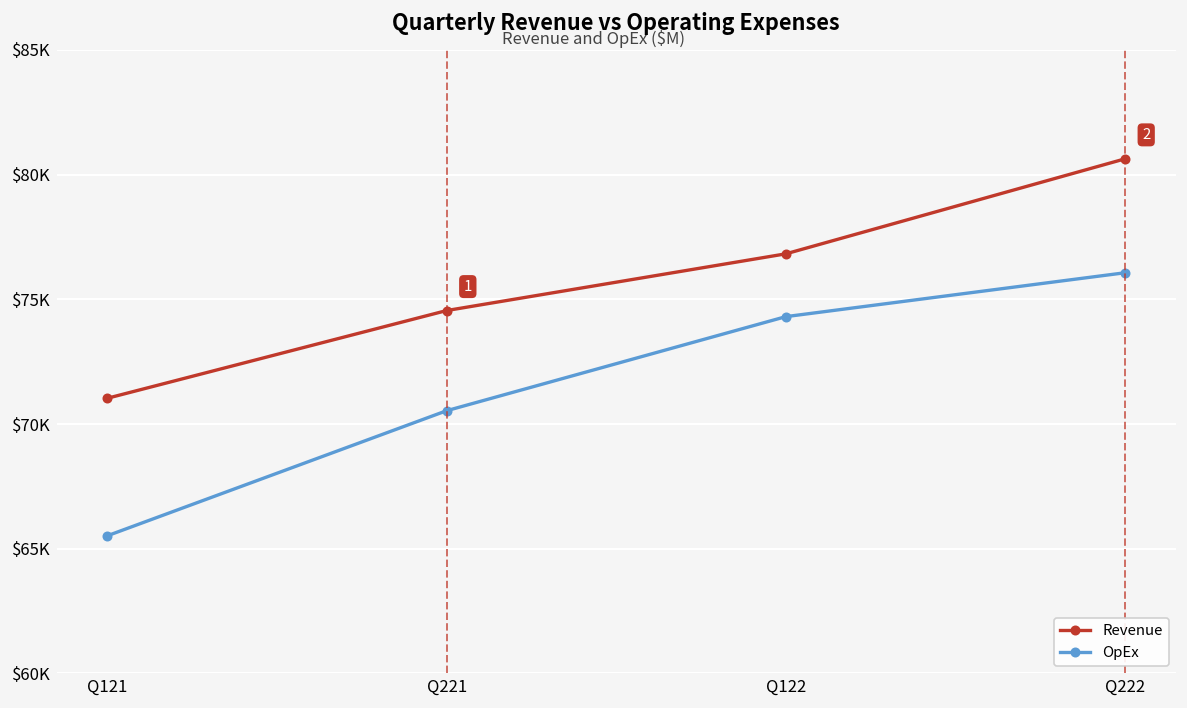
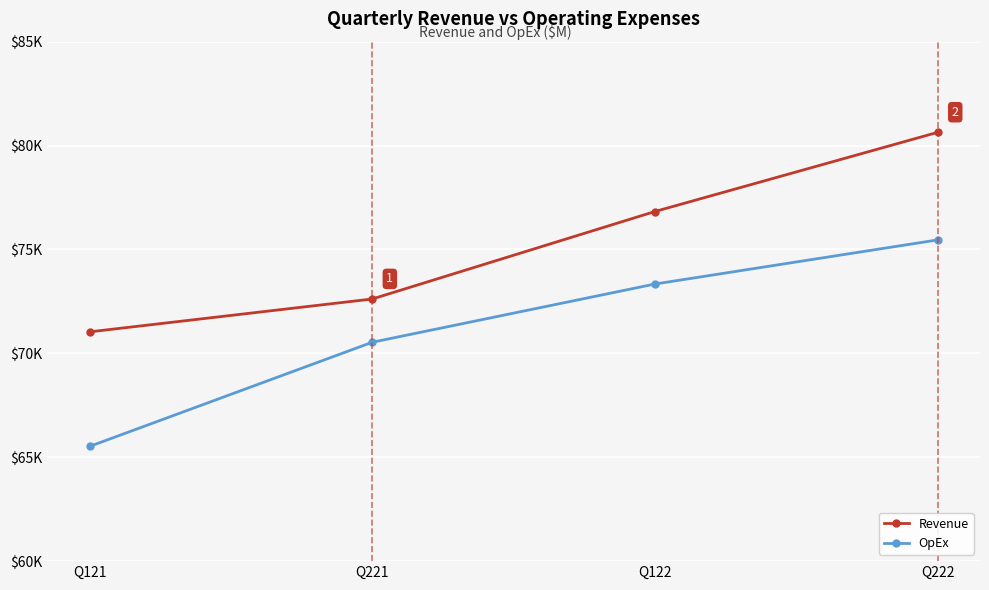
  {
    "Revenue": {
      "Q121": "$71000",
-     "Q221": "$74600",
+     "Q221": "$72600",
      "Q122": "$76800"
    },
    "OpEx": {
      "Q121": "$65500",
      "Q221": "$70500",
-     "Q122": "$74300",
-     "Q222": "$76100"
+     "Q122": "$73300",
+     "Q222": "$75500"
    }
  }
